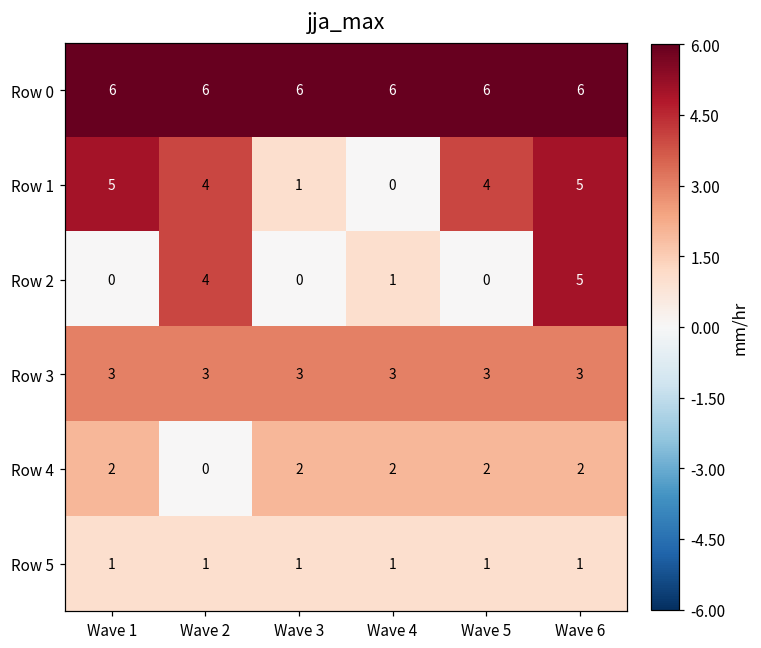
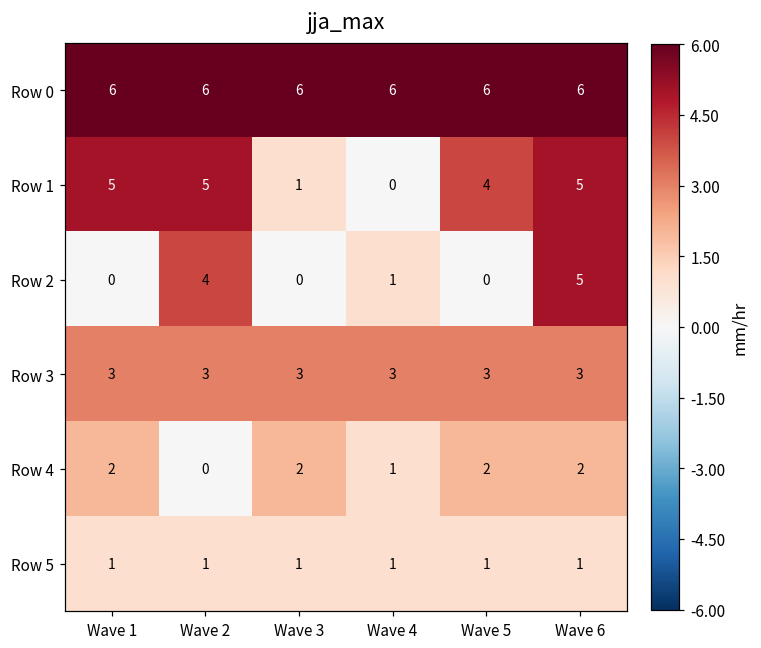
  {
    "Row 0": {
      "Wave 1": 6,
      "Wave 2": 6,
      "Wave 3": 6,
      "Wave 4": 6,
      "Wave 5": 6,
      "Wave 6": 6
    },
    "Row 1": {
      "Wave 1": 5,
-     "Wave 2": 4,
+     "Wave 2": 5,
      "Wave 3": 1,
      "Wave 4": 0,
      "Wave 5": 4,
      "Wave 6": 5
    },
    "Row 2": {
      "Wave 1": 0,
      "Wave 2": 4,
      "Wave 3": 0,
      "Wave 4": 1,
      "Wave 5": 0,
      "Wave 6": 5
    },
    "Row 3": {
      "Wave 1": 3,
      "Wave 2": 3,
      "Wave 3": 3,
      "Wave 4": 3,
      "Wave 5": 3,
      "Wave 6": 3
    },
    "Row 4": {
      "Wave 1": 2,
      "Wave 2": 0,
      "Wave 3": 2,
-     "Wave 4": 2,
+     "Wave 4": 1,
      "Wave 5": 2,
      "Wave 6": 2
    },
    "Row 5": {
      "Wave 1": 1,
      "Wave 2": 1,
      "Wave 3": 1,
      "Wave 4": 1,
      "Wave 5": 1,
      "Wave 6": 1
    }
  }
